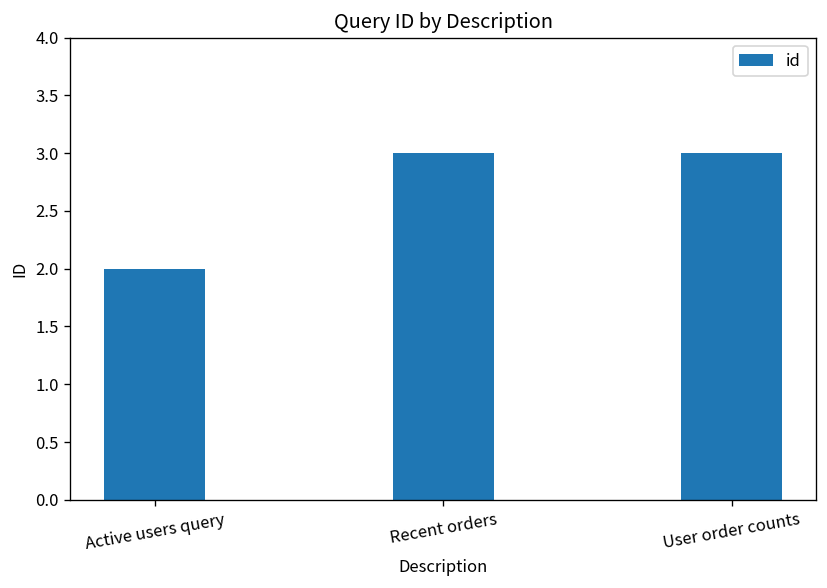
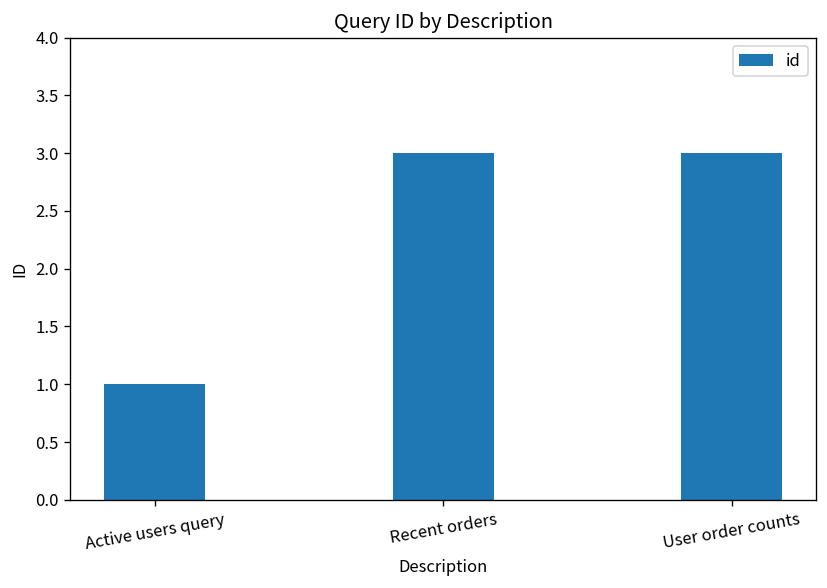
  {
-   "Active users query": 2,
+   "Active users query": 1,
    "Recent orders": 3,
    "User order counts": 3
  }
